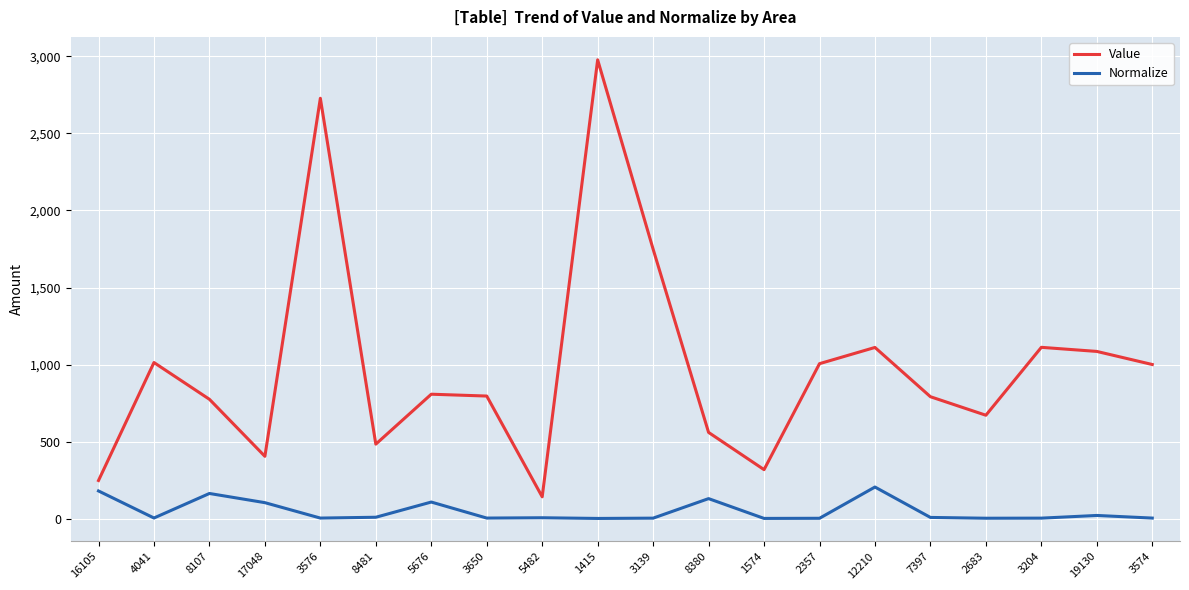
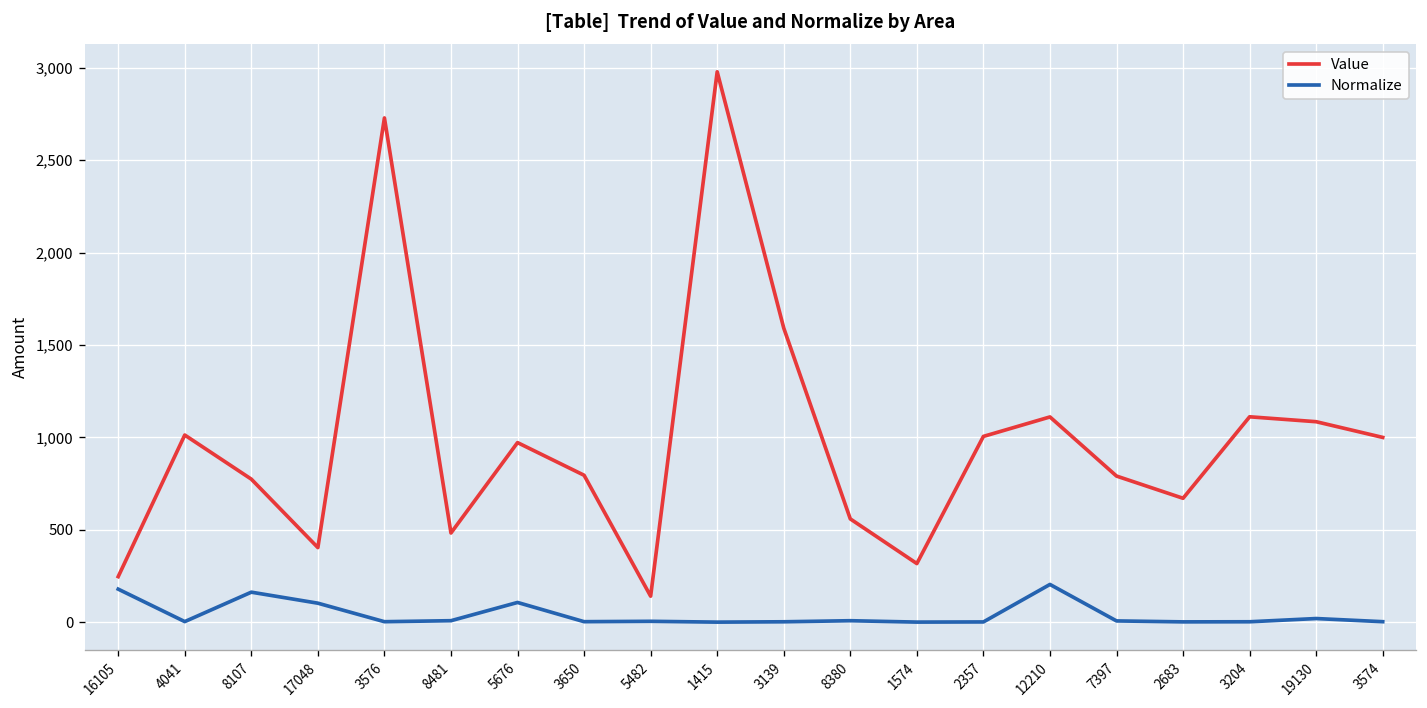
  {
    "Value": {
      "16105": "250",
      "4041": "1,010",
      "8107": "770",
      "17048": "400",
      "3576": "2,730",
      "8481": "480",
-     "5676": "810",
+     "5676": "970",
      "3650": "800",
      "5482": "140",
      "1415": "2,980",
-     "3139": "1,750",
+     "3139": "1,590",
      "8380": "560",
      "1574": "320",
      "2357": "1,010",
      "12210": "1,110",
      "7397": "790",
      "2683": "670",
      "3204": "1,110",
      "19130": "1,090",
      "3574": "1,000"
    },
    "Normalize": {
      "16105": "180",
      "4041": "0",
      "8107": "160",
      "17048": "100",
      "3576": "0",
      "8481": "10",
      "5676": "110",
      "3650": "0",
      "5482": "10",
      "1415": "0",
      "3139": "0",
-     "8380": "130",
+     "8380": "10",
      "1574": "0",
      "2357": "0",
      "12210": "210",
      "7397": "10",
      "2683": "0",
      "3204": "0",
      "19130": "20",
      "3574": "0"
    }
  }
